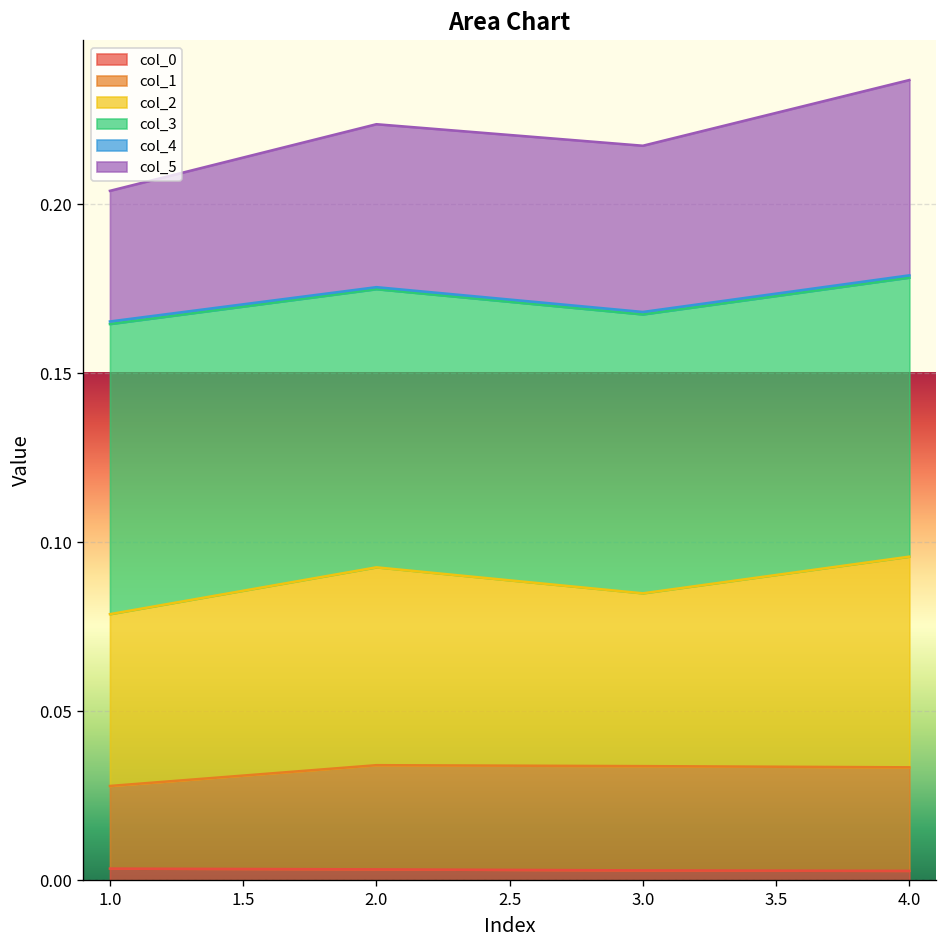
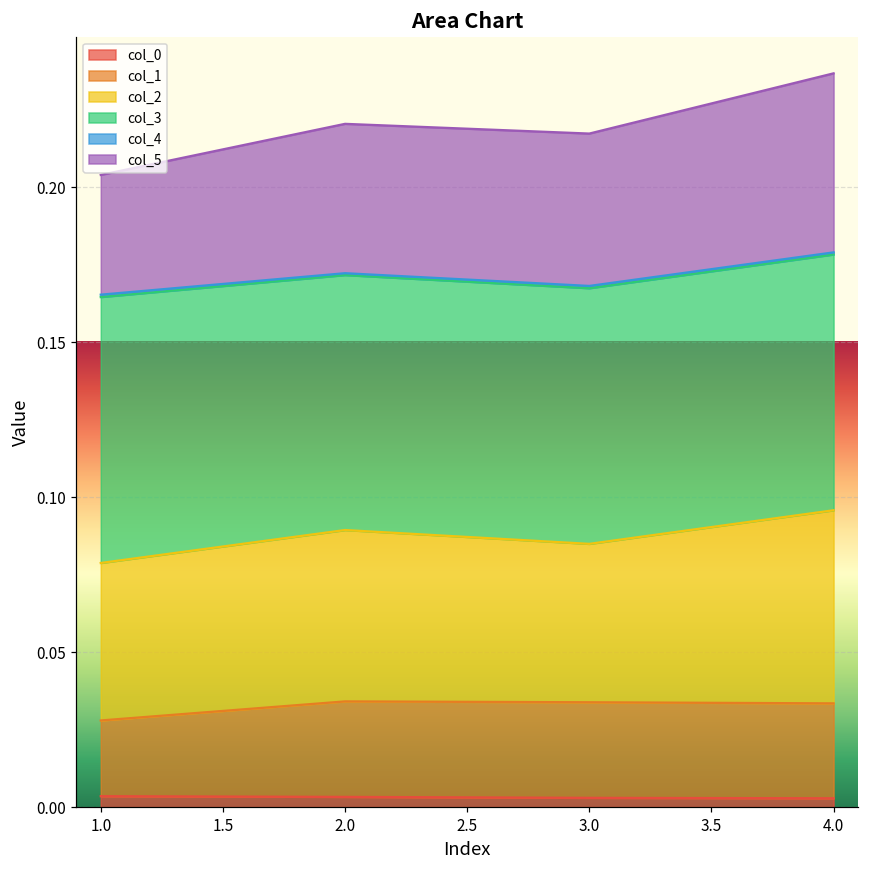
  {
    "col_2": {
      "1.0": 0.051,
-     "2.0": 0.059,
+     "2.0": 0.055,
      "3.0": 0.051,
      "4.0": 0.062
    },
    "col_5": {
      "1.0": 0.039,
      "2.0": 0.048,
      "3.0": 0.049,
      "4.0": 0.058
    }
  }
